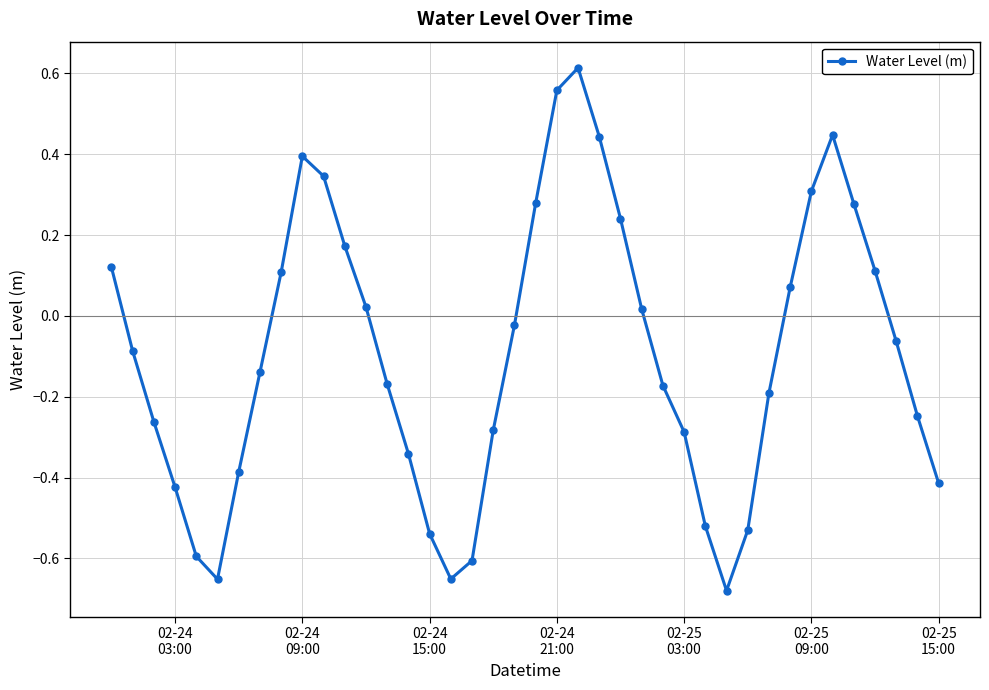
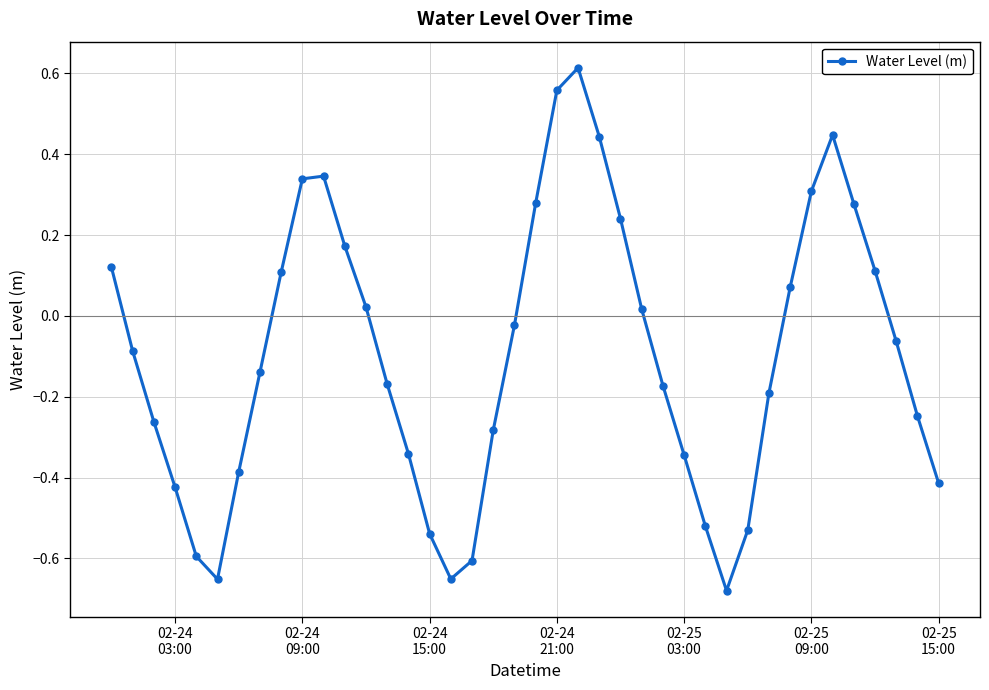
  {
    "02-24 03:00": -0.42,
-   "02-24 09:00": 0.40,
+   "02-24 09:00": 0.34,
    "02-24 15:00": -0.54,
    "02-24 21:00": 0.56,
-   "02-25 03:00": -0.29,
+   "02-25 03:00": -0.34,
    "02-25 09:00": 0.31,
    "02-25 15:00": -0.41
  }
